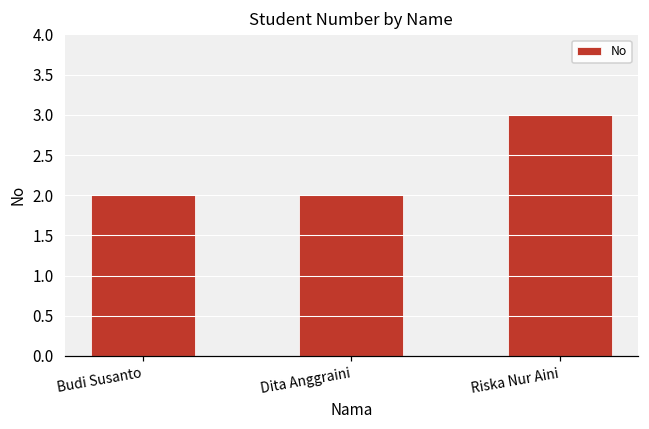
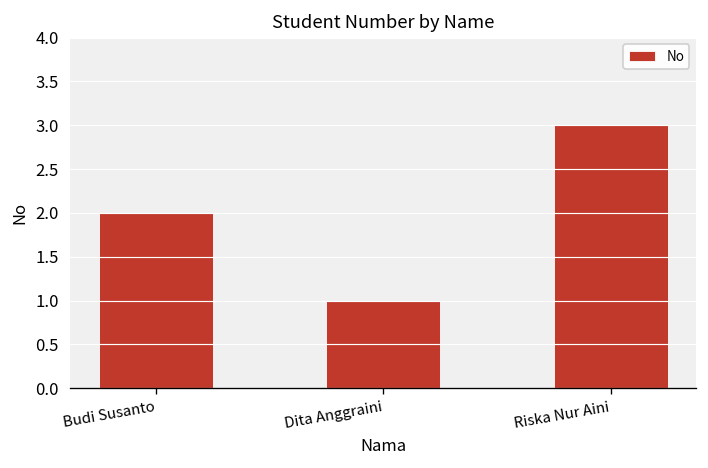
  {
    "Budi Susanto": 2,
-   "Dita Anggraini": 2,
+   "Dita Anggraini": 1,
    "Riska Nur Aini": 3
  }
